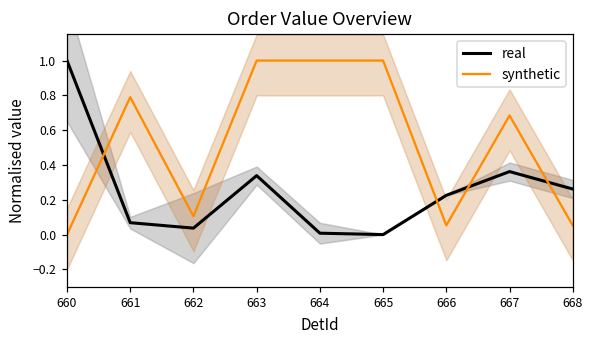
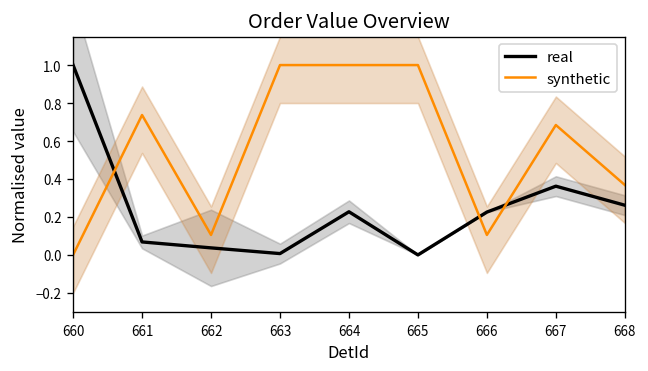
  {
    "real": {
      "660": 1.00,
      "661": 0.07,
      "662": 0.04,
-     "663": 0.34,
-     "664": 0.01,
+     "663": 0.01,
+     "664": 0.23,
      "667": 0.36,
      "668": 0.26
    },
    "synthetic": {
      "660": 0.00,
-     "661": 0.79,
+     "661": 0.74,
      "662": 0.11,
      "663": 1.00,
      "664": 1.00,
      "665": 1.00,
-     "666": 0.05,
+     "666": 0.11,
      "667": 0.68,
-     "668": 0.05
+     "668": 0.37
    }
  }
